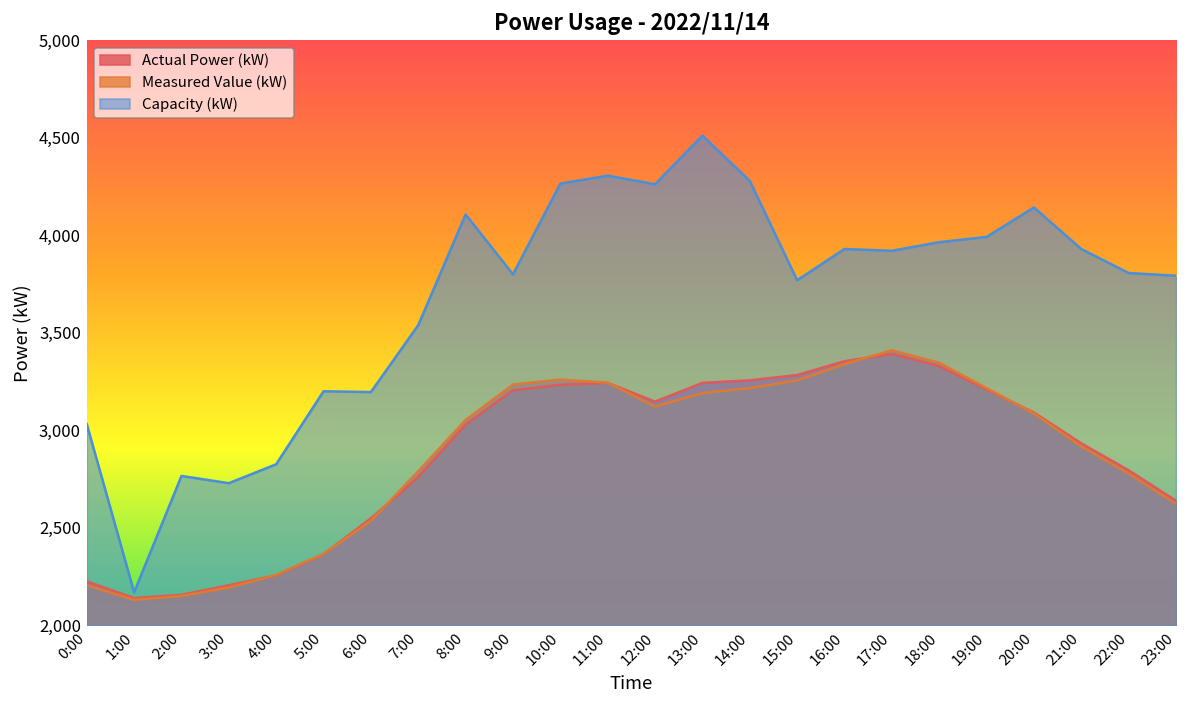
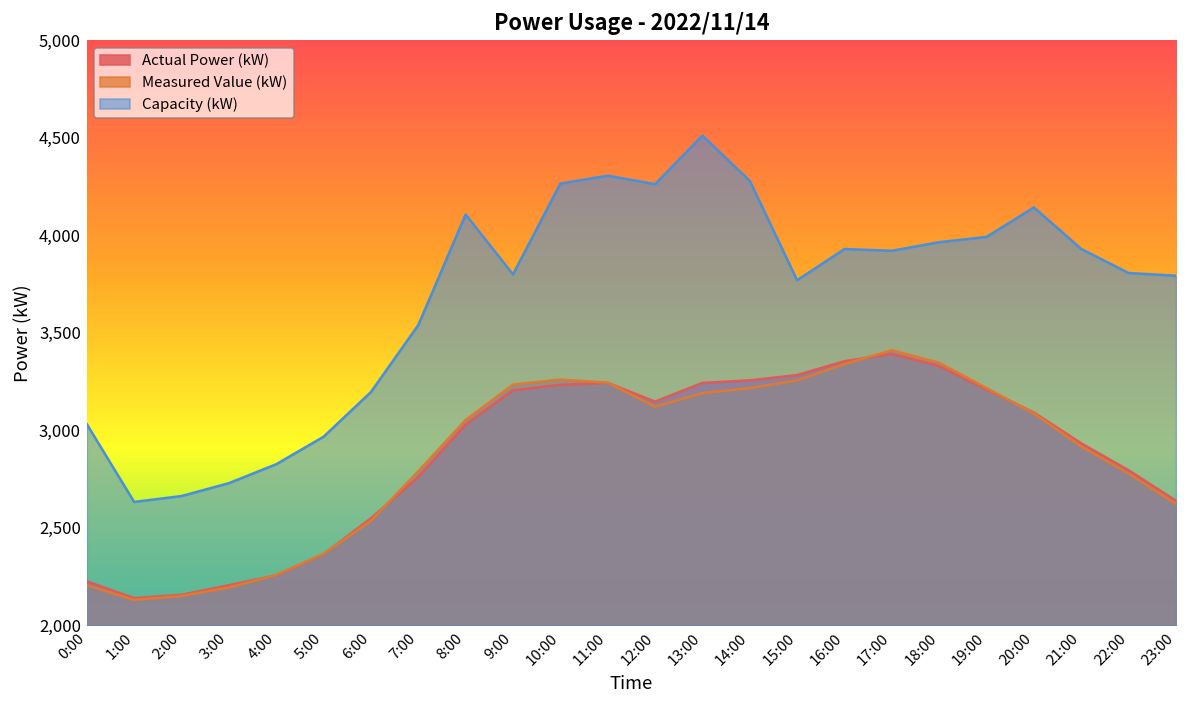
  {
    "Capacity (kW)": {
      "0:00": "3,030",
-     "1:00": "2,170",
-     "2:00": "2,770",
+     "1:00": "2,630",
+     "2:00": "2,660",
      "3:00": "2,730",
      "4:00": "2,830",
-     "5:00": "3,200",
+     "5:00": "2,970",
      "6:00": "3,200",
      "7:00": "3,540",
      "8:00": "4,110",
      "9:00": "3,800",
      "10:00": "4,260",
      "11:00": "4,310",
      "12:00": "4,260",
      "13:00": "4,510",
      "14:00": "4,280",
      "15:00": "3,770",
      "16:00": "3,930",
      "17:00": "3,920",
      "18:00": "3,960",
      "19:00": "3,990",
      "20:00": "4,140",
      "21:00": "3,930",
      "22:00": "3,810",
      "23:00": "3,790"
    }
  }
